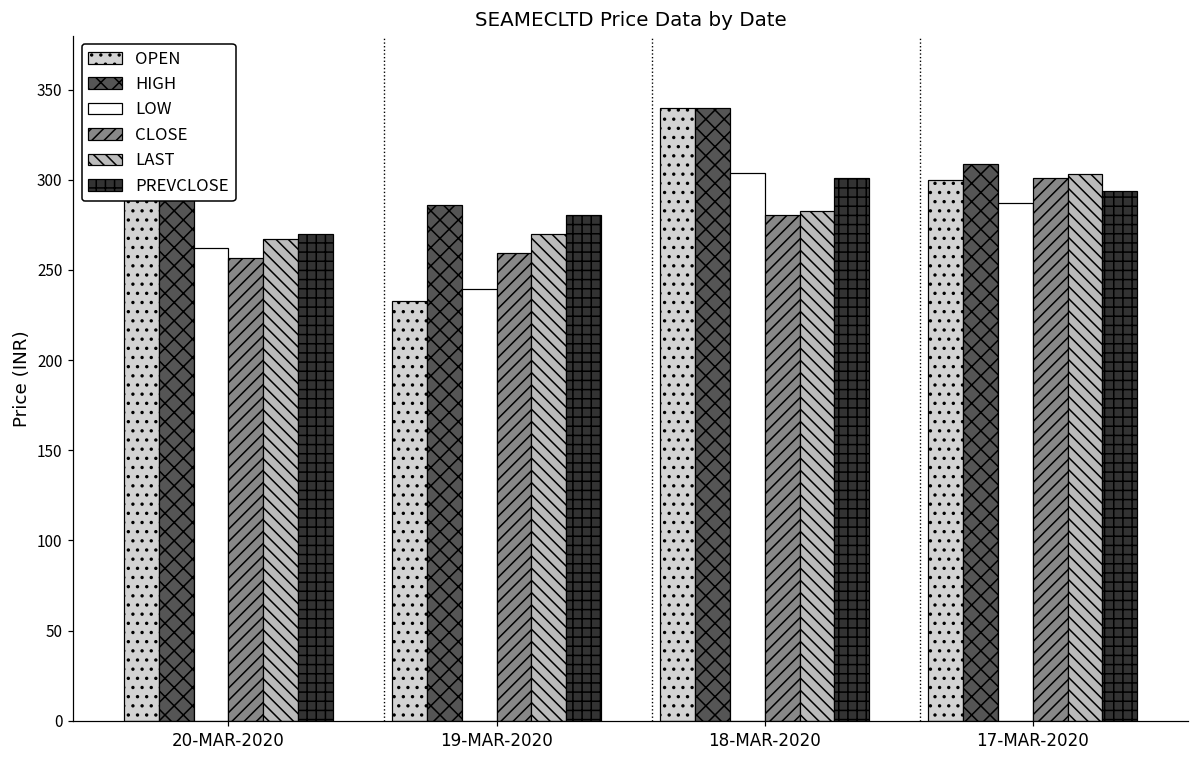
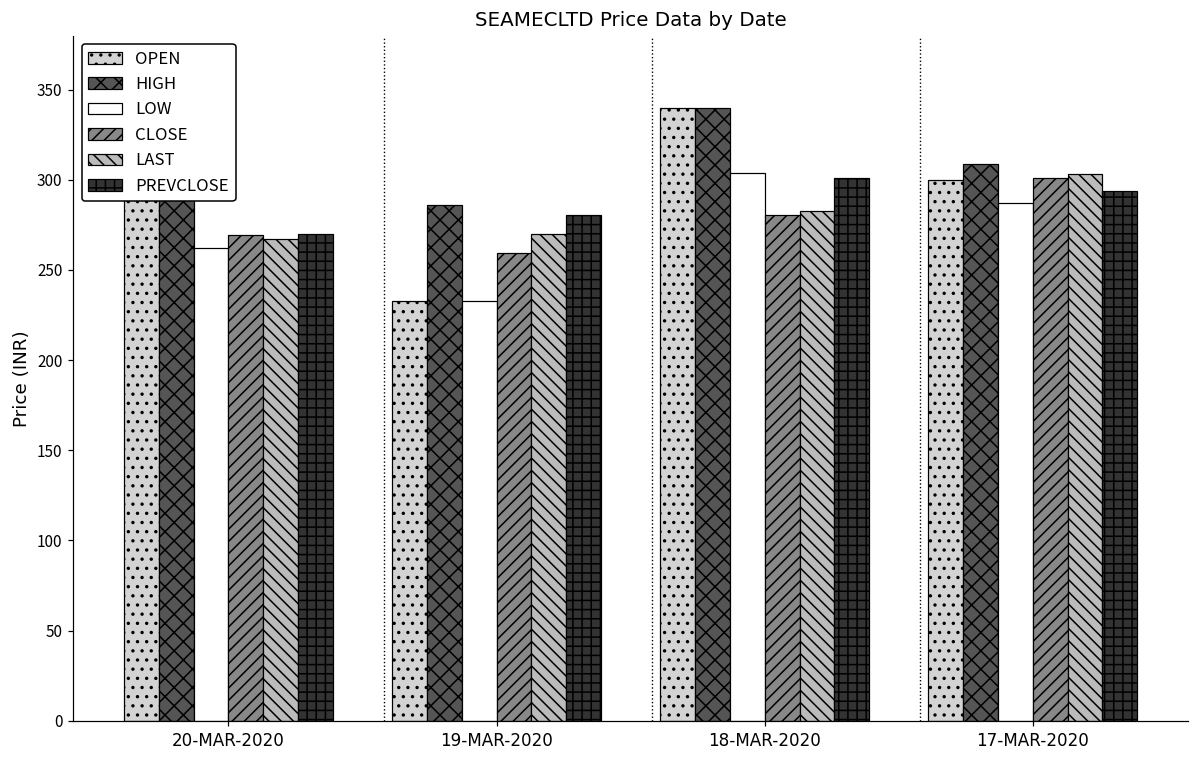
  {
    "LOW": {
      "20-MAR-2020": 262,
-     "19-MAR-2020": 240,
+     "19-MAR-2020": 233,
      "18-MAR-2020": 304,
      "17-MAR-2020": 287
    },
    "CLOSE": {
-     "20-MAR-2020": 257,
+     "20-MAR-2020": 269,
      "19-MAR-2020": 259,
      "18-MAR-2020": 281,
      "17-MAR-2020": 301
    }
  }
